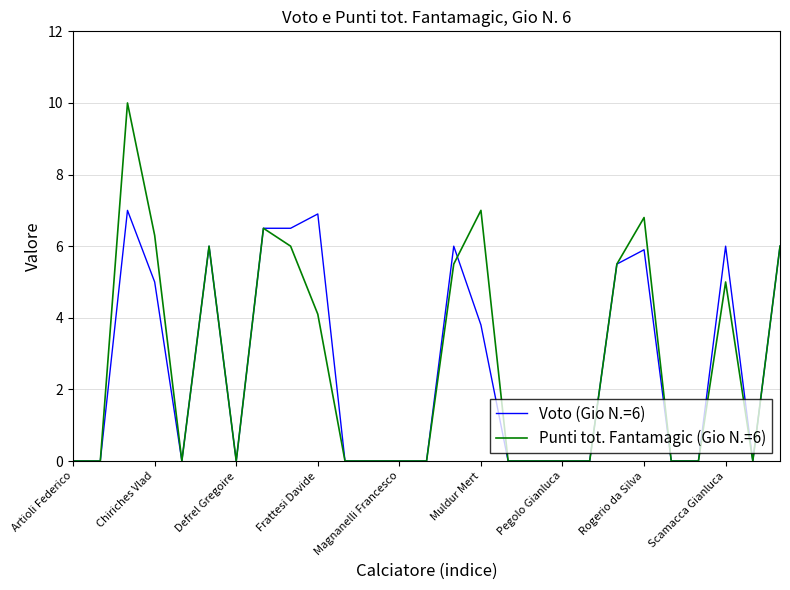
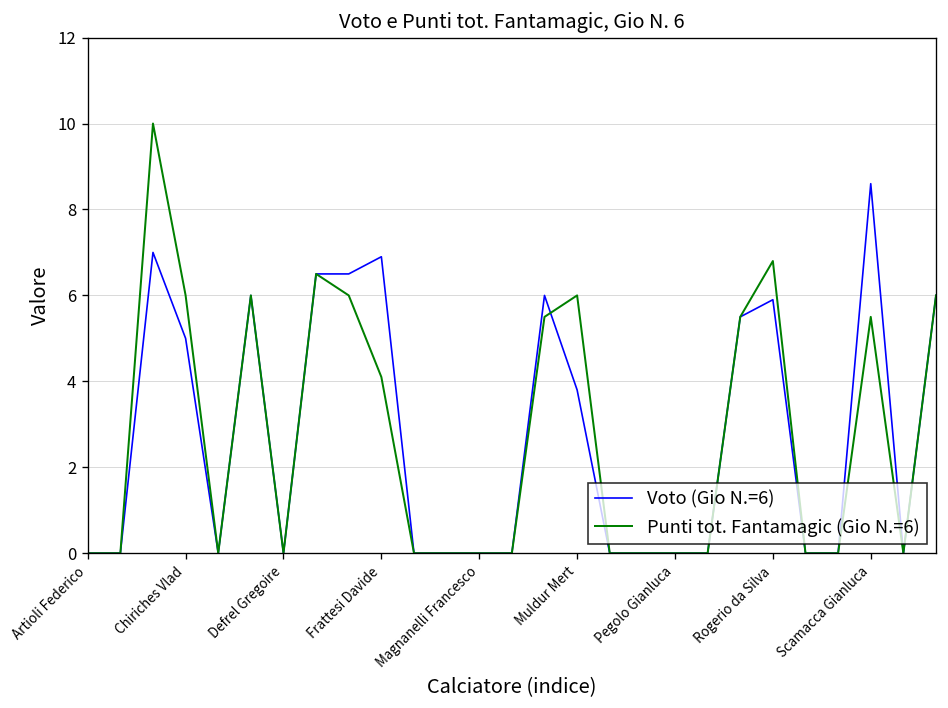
  {
    "Voto (Gio N.=6)": {
      "Chiriches Vlad": 5.0,
      "Frattesi Davide": 6.9,
      "Muldur Mert": 3.8,
      "Rogerio da Silva": 5.9,
-     "Scamacca Gianluca": 6.0
+     "Scamacca Gianluca": 8.6
    },
    "Punti tot. Fantamagic (Gio N.=6)": {
-     "Chiriches Vlad": 6.3,
+     "Chiriches Vlad": 6.0,
      "Frattesi Davide": 4.1,
-     "Muldur Mert": 7,
+     "Muldur Mert": 6,
      "Rogerio da Silva": 6.8,
-     "Scamacca Gianluca": 5.0
+     "Scamacca Gianluca": 5.5
    }
  }
